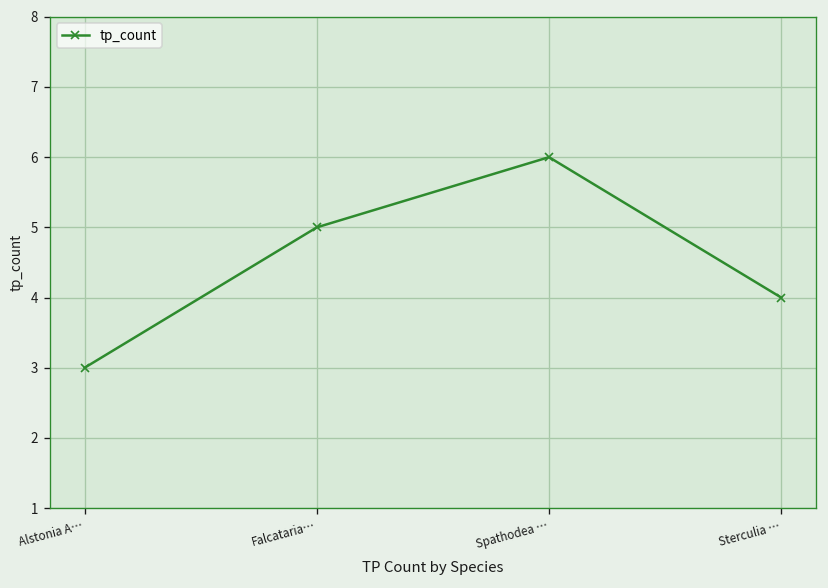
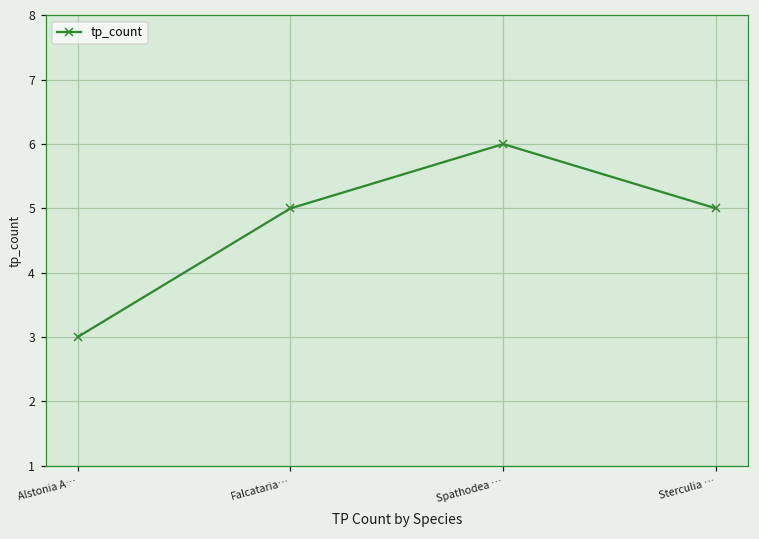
  {
    "Alstonia A…": 3,
    "Falcataria…": 5,
    "Spathodea …": 6,
-   "Sterculia …": 4
+   "Sterculia …": 5
  }
